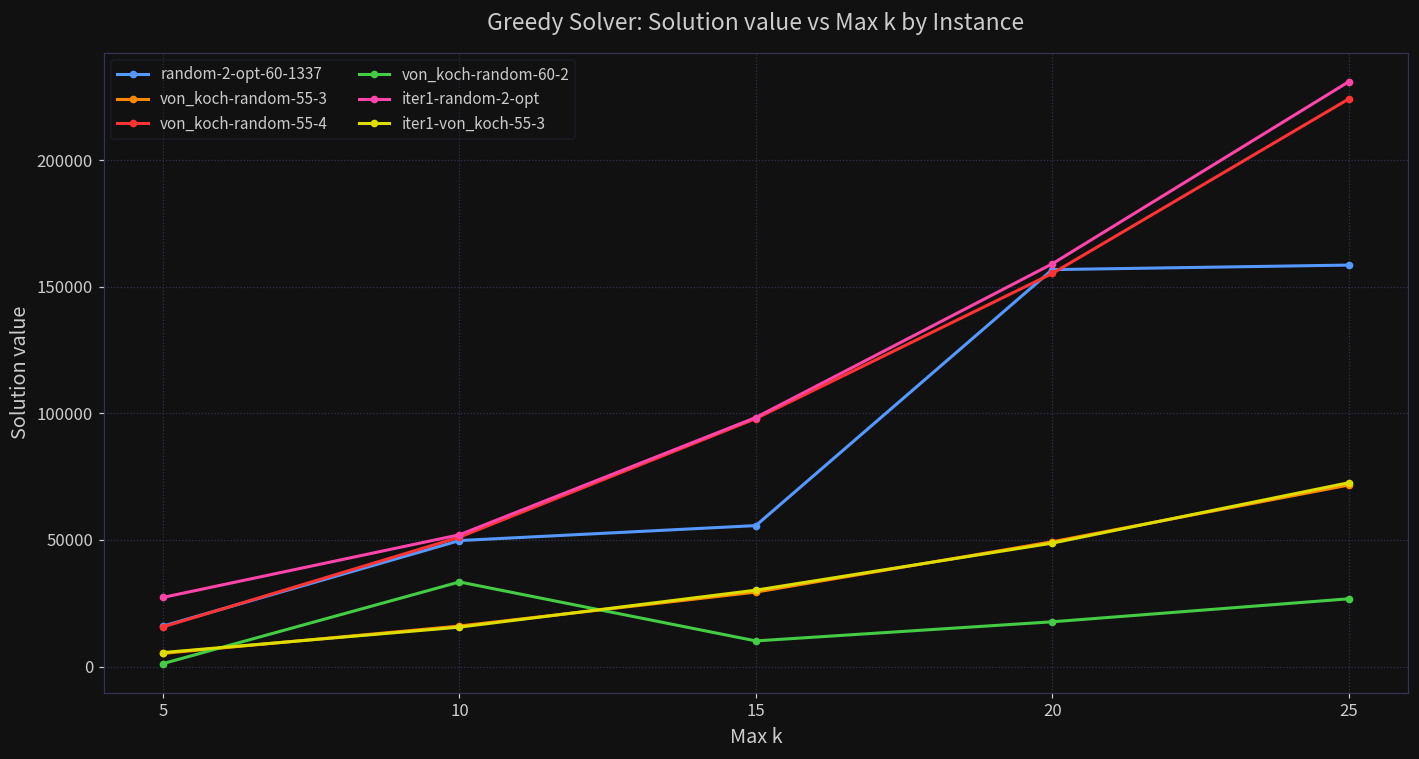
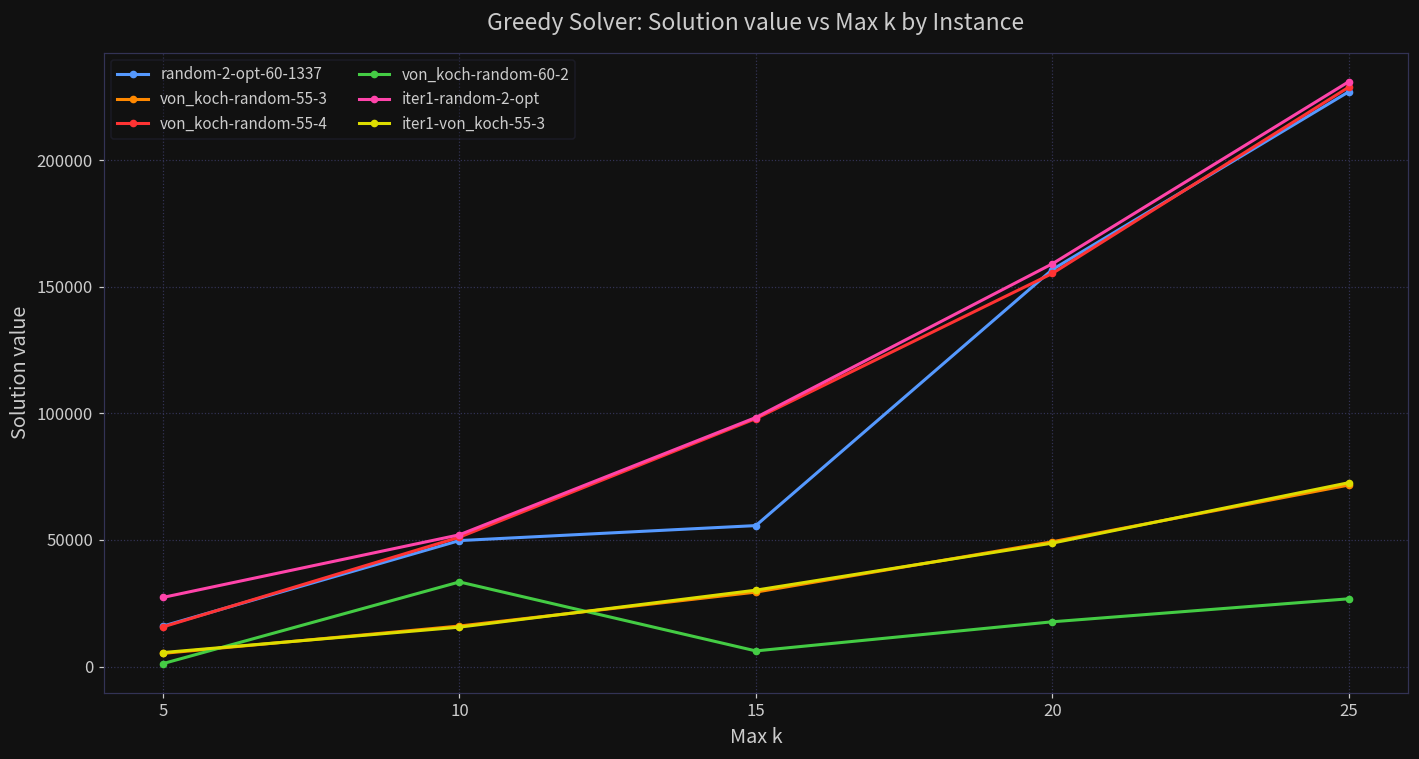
  {
    "random-2-opt-60-1337": {
      "10": 50000,
      "15": 56000,
      "20": 157000,
-     "25": 159000
+     "25": 227000
    },
    "von_koch-random-55-4": {
      "20": 155000,
-     "25": 224000
+     "25": 229000
    },
    "von_koch-random-60-2": {
      "5": 1000,
      "10": 33000,
-     "15": 10000,
+     "15": 6000,
      "20": 18000,
      "25": 27000
    },
    "iter1-random-2-opt": {
      "5": 27000,
      "20": 159000,
      "25": 231000
    }
  }
